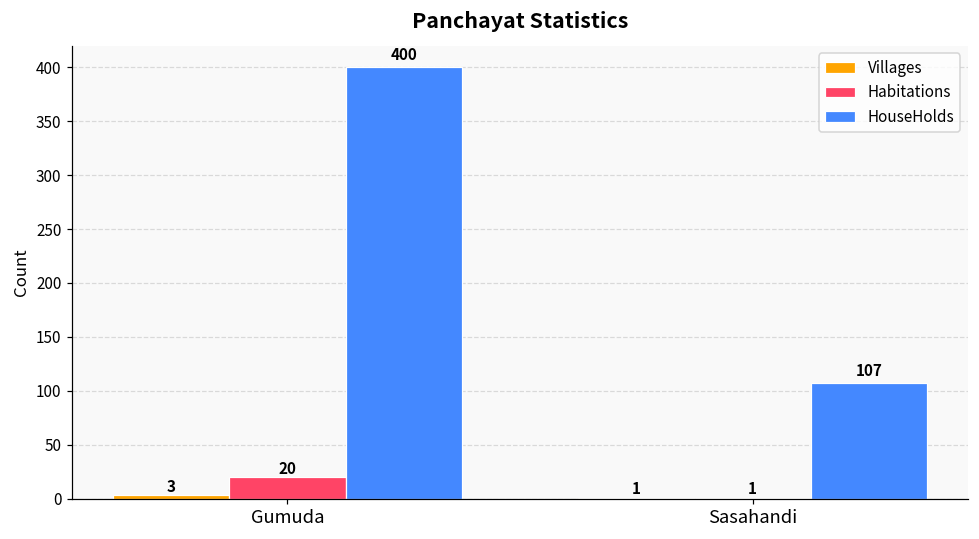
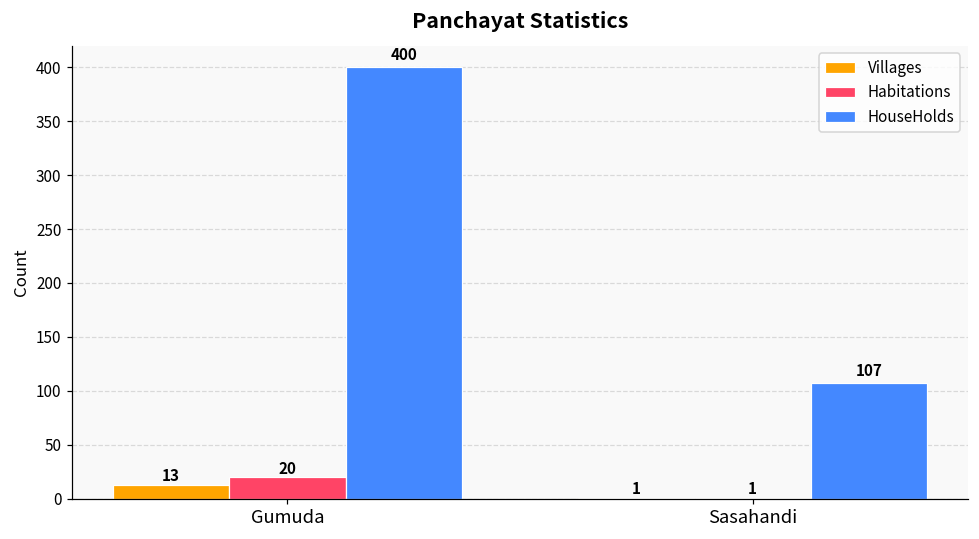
  {
    "Villages": {
-     "Gumuda": 3,
+     "Gumuda": 13,
      "Sasahandi": 1
    },
    "Habitations": {
      "Gumuda": 20,
      "Sasahandi": 1
    },
    "HouseHolds": {
      "Gumuda": 400,
      "Sasahandi": 107
    }
  }
